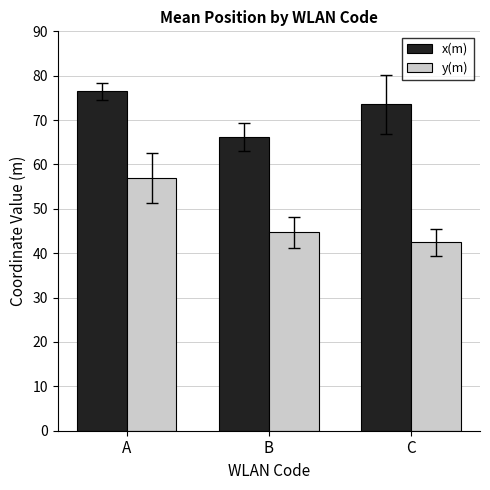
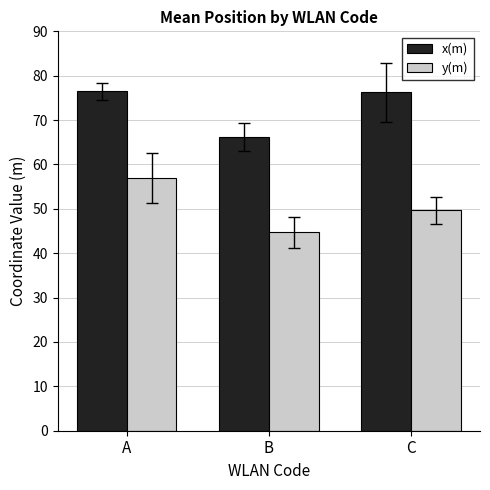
  {
    "x(m)": {
      "A": 77,
      "B": 66,
-     "C": 74
+     "C": 76
    },
    "y(m)": {
      "A": 57,
      "B": 45,
-     "C": 42
+     "C": 50
    }
  }
